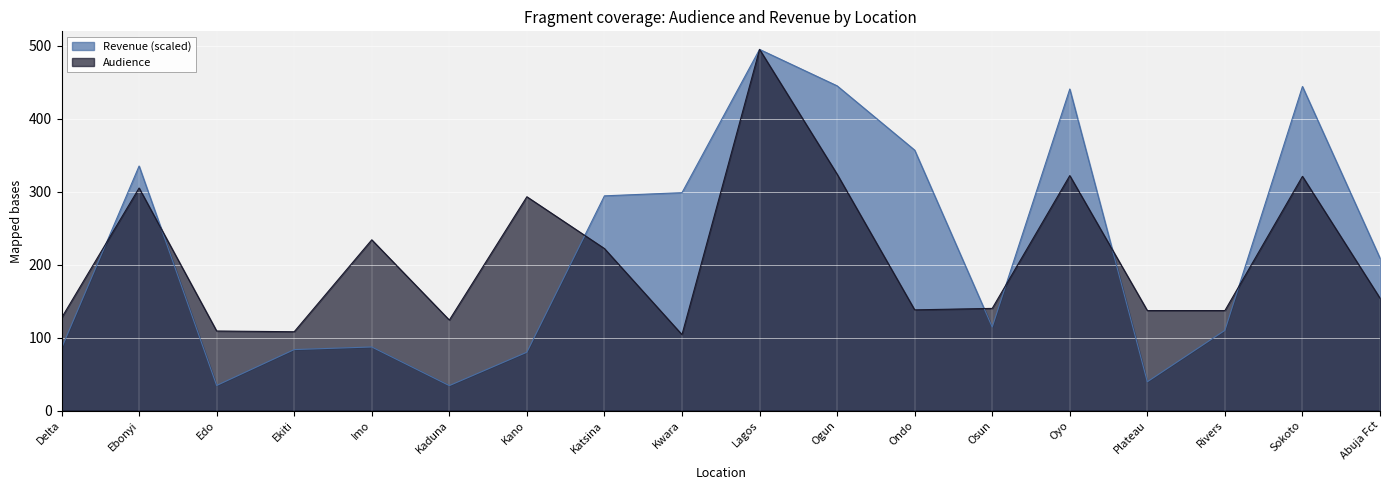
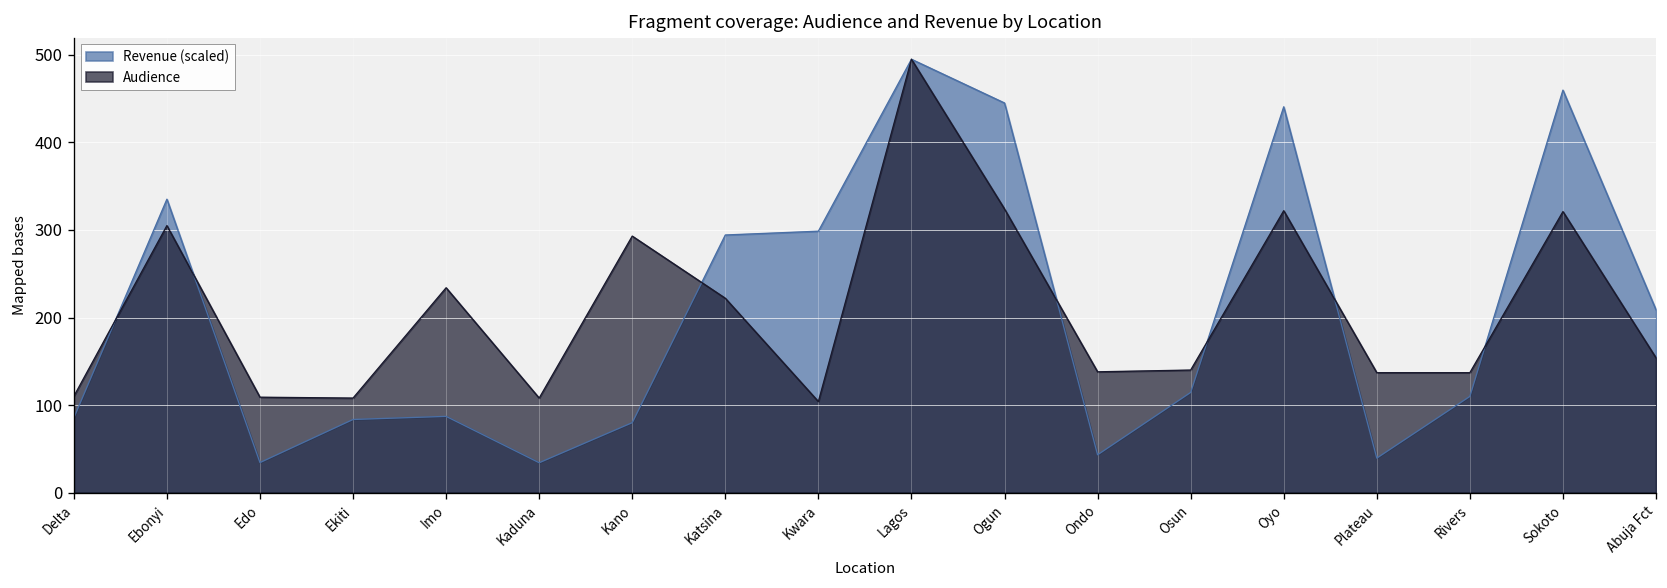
  {
    "Revenue (scaled)": {
      "Delta": 90,
      "Ebonyi": 340,
      "Edo": 30,
      "Ekiti": 80,
      "Imo": 90,
      "Kaduna": 30,
      "Kano": 80,
      "Katsina": 290,
      "Kwara": 300,
      "Ogun": 450,
-     "Ondo": 360,
+     "Ondo": 40,
      "Osun": 110,
      "Oyo": 440,
      "Plateau": 40,
      "Rivers": 110,
-     "Sokoto": 440,
+     "Sokoto": 460,
      "Abuja Fct": 210
    },
    "Audience": {
-     "Delta": 130,
+     "Delta": 110,
      "Ebonyi": 310,
      "Edo": 110,
      "Ekiti": 110,
      "Imo": 230,
-     "Kaduna": 120,
+     "Kaduna": 110,
      "Kano": 290,
      "Katsina": 220,
      "Kwara": 100,
      "Ogun": 320,
      "Ondo": 140,
      "Osun": 140,
      "Oyo": 320,
      "Plateau": 140,
      "Rivers": 140,
      "Sokoto": 320,
      "Abuja Fct": 150
    }
  }
